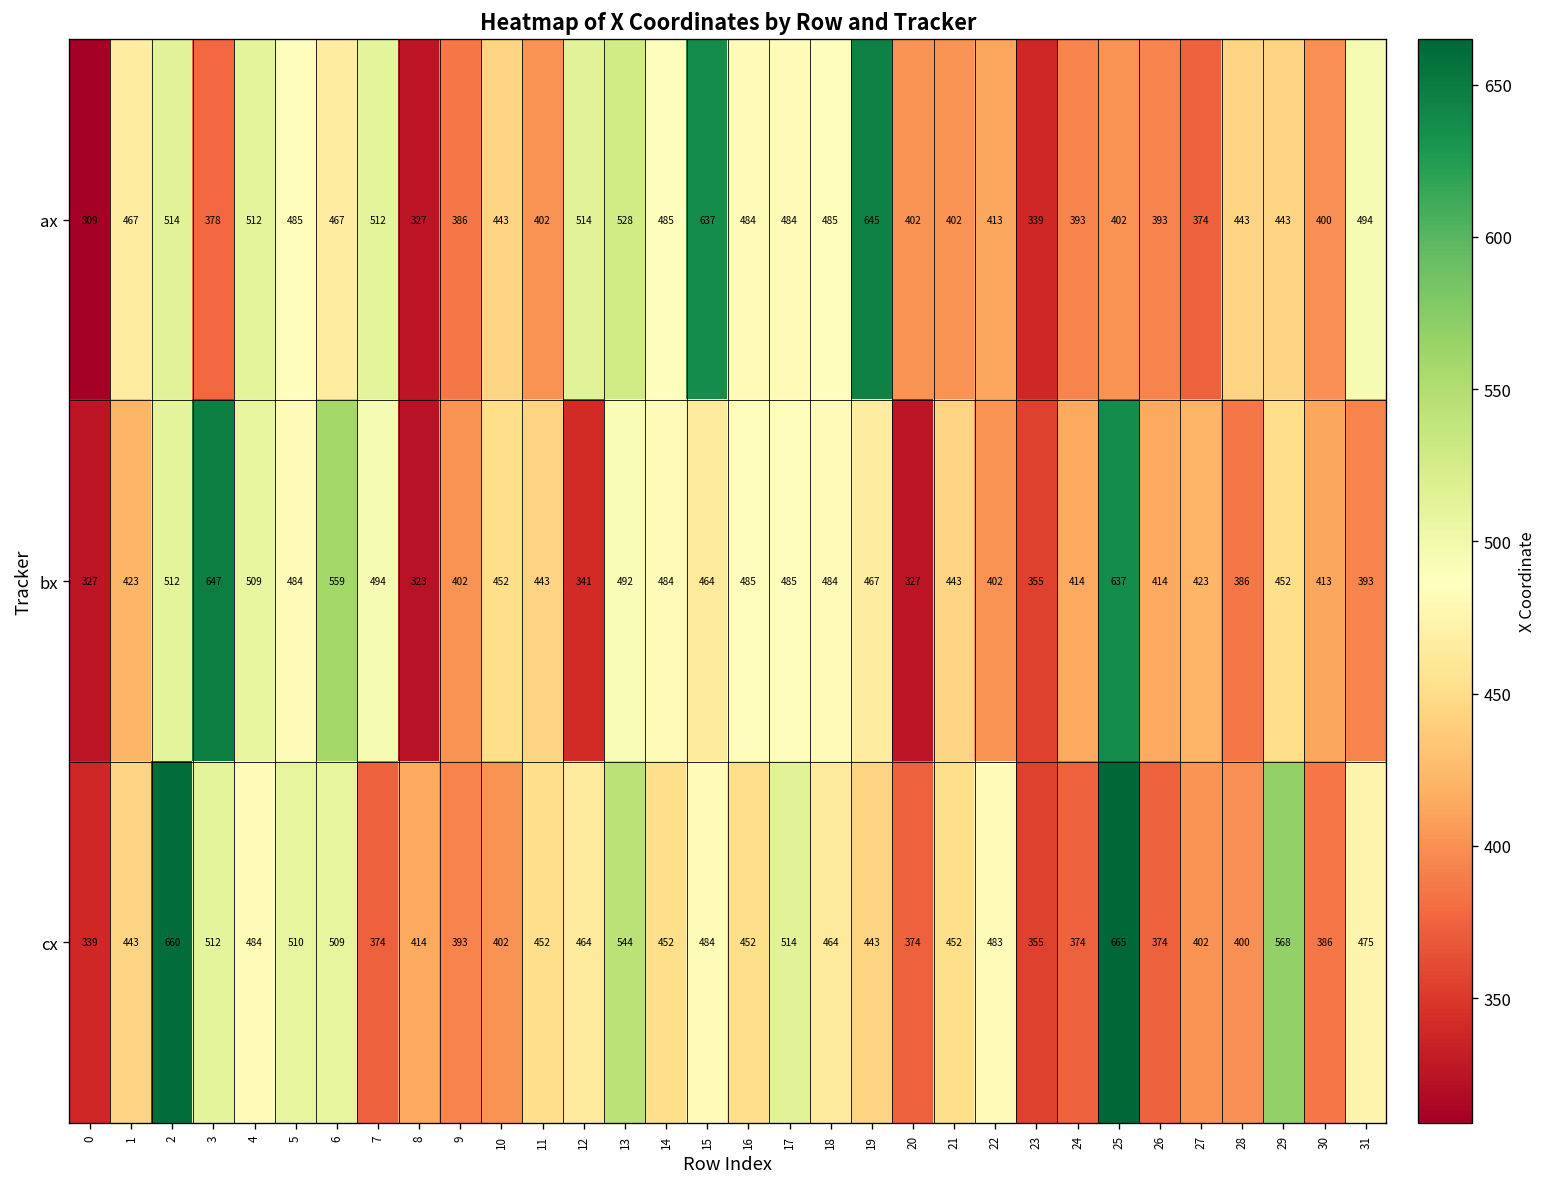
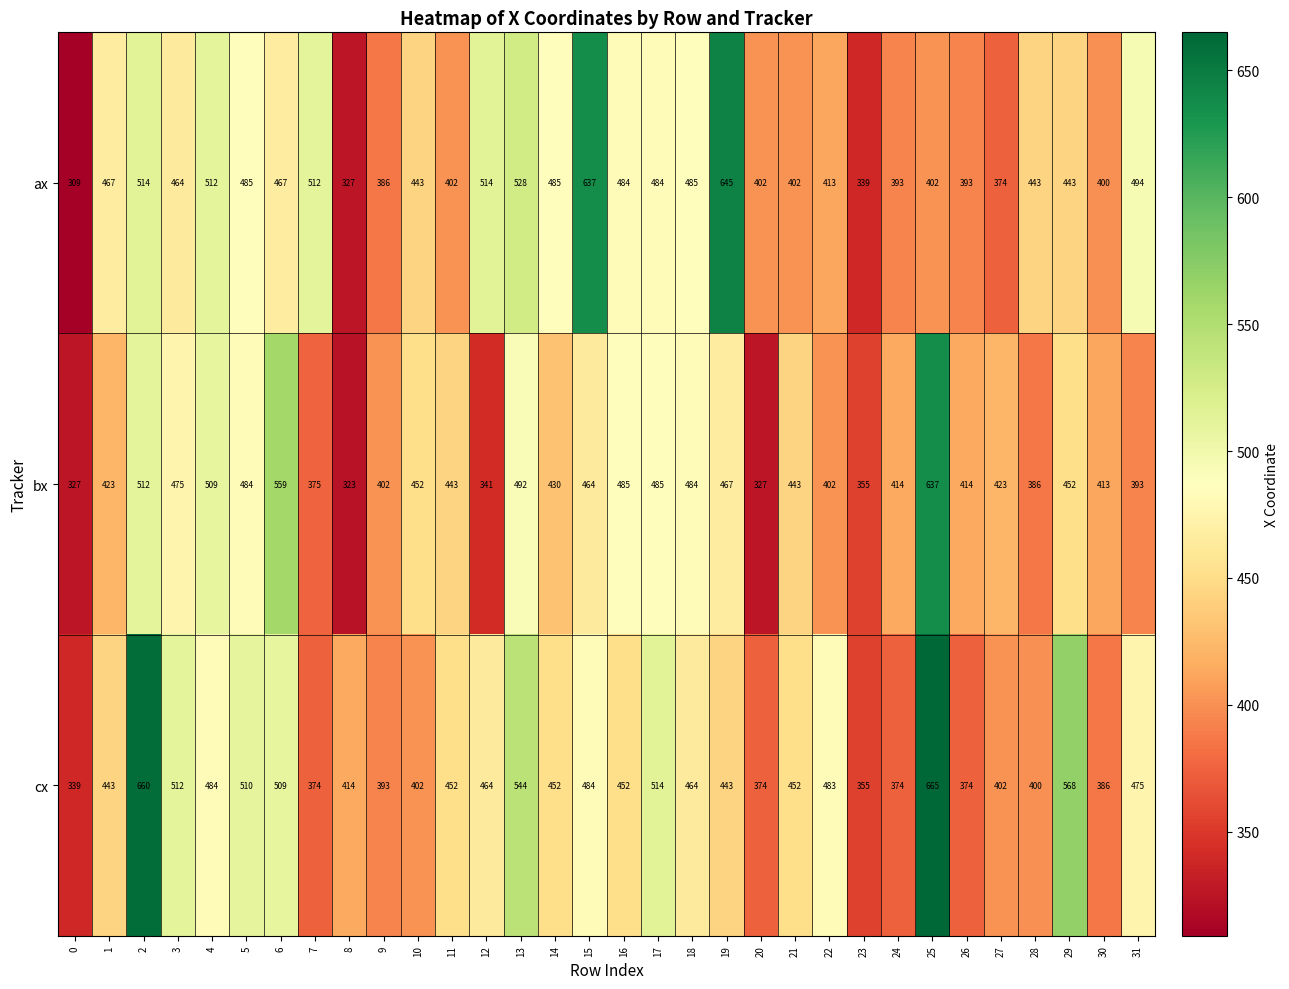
  {
    "ax": {
      "0": 309,
      "1": 467,
      "2": 514,
-     "3": 378,
+     "3": 464,
      "4": 512,
      "5": 485,
      "6": 467,
      "7": 512,
      "8": 327,
      "9": 386,
      "10": 443,
      "11": 402,
      "12": 514,
      "13": 528,
      "14": 485,
      "15": 637,
      "16": 484,
      "17": 484,
      "18": 485,
      "19": 645,
      "20": 402,
      "21": 402,
      "22": 413,
      "23": 339,
      "24": 393,
      "25": 402,
      "26": 393,
      "27": 374,
      "28": 443,
      "29": 443,
      "30": 400,
      "31": 494
    },
    "bx": {
      "0": 327,
      "1": 423,
      "2": 512,
-     "3": 647,
+     "3": 475,
      "4": 509,
      "5": 484,
      "6": 559,
-     "7": 494,
+     "7": 375,
      "8": 323,
      "9": 402,
      "10": 452,
      "11": 443,
      "12": 341,
      "13": 492,
-     "14": 484,
+     "14": 430,
      "15": 464,
      "16": 485,
      "17": 485,
      "18": 484,
      "19": 467,
      "20": 327,
      "21": 443,
      "22": 402,
      "23": 355,
      "24": 414,
      "25": 637,
      "26": 414,
      "27": 423,
      "28": 386,
      "29": 452,
      "30": 413,
      "31": 393
    },
    "cx": {
      "0": 339,
      "1": 443,
      "2": 660,
      "3": 512,
      "4": 484,
      "5": 510,
      "6": 509,
      "7": 374,
      "8": 414,
      "9": 393,
      "10": 402,
      "11": 452,
      "12": 464,
      "13": 544,
      "14": 452,
      "15": 484,
      "16": 452,
      "17": 514,
      "18": 464,
      "19": 443,
      "20": 374,
      "21": 452,
      "22": 483,
      "23": 355,
      "24": 374,
      "25": 665,
      "26": 374,
      "27": 402,
      "28": 400,
      "29": 568,
      "30": 386,
      "31": 475
    }
  }
